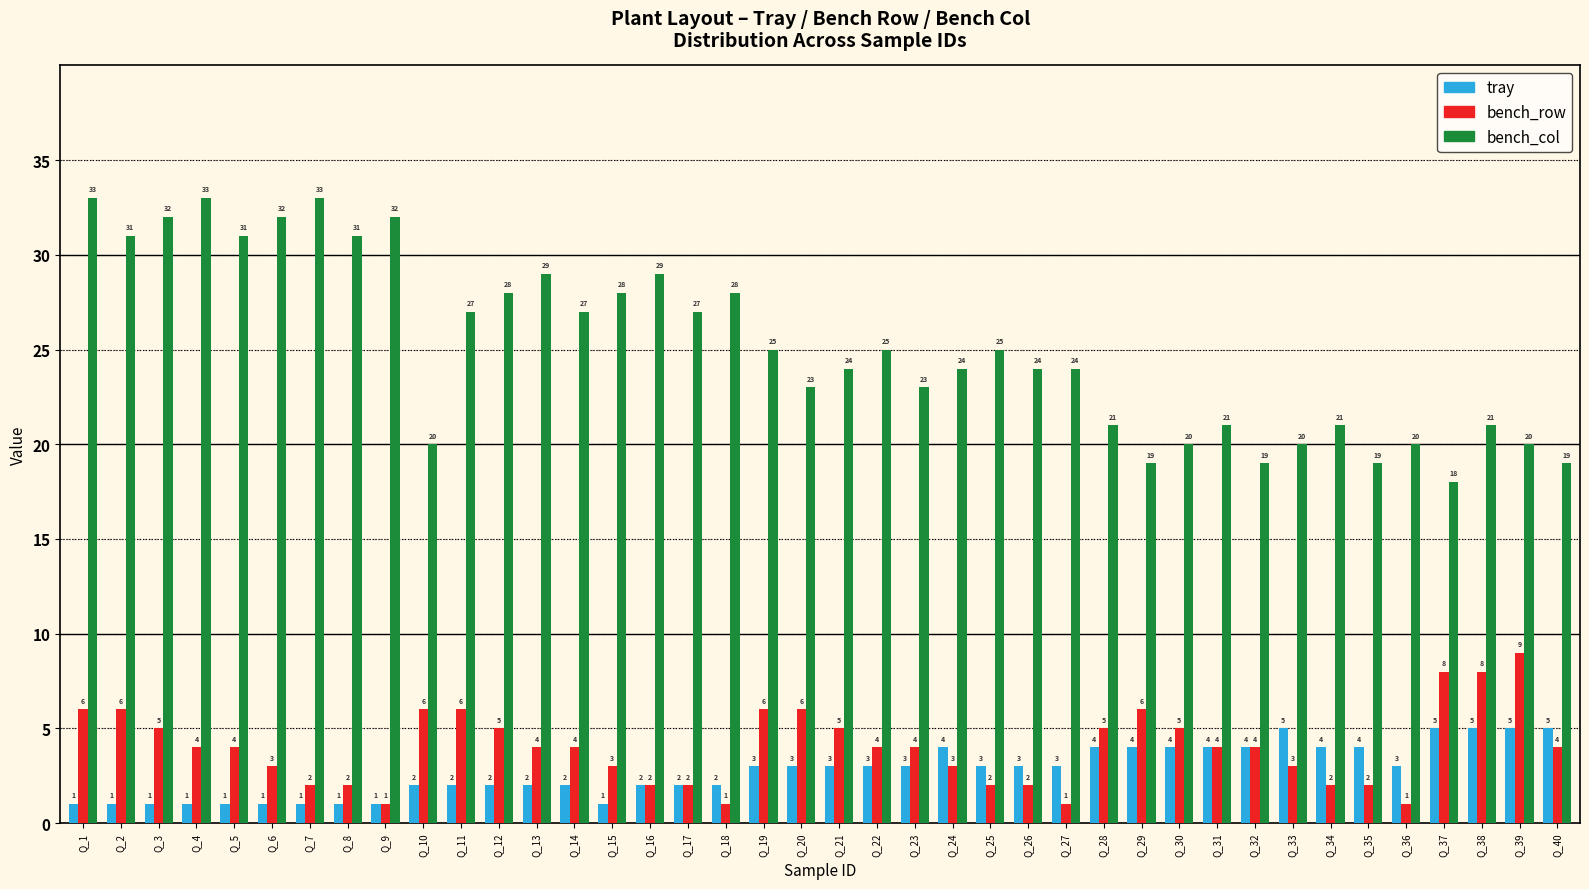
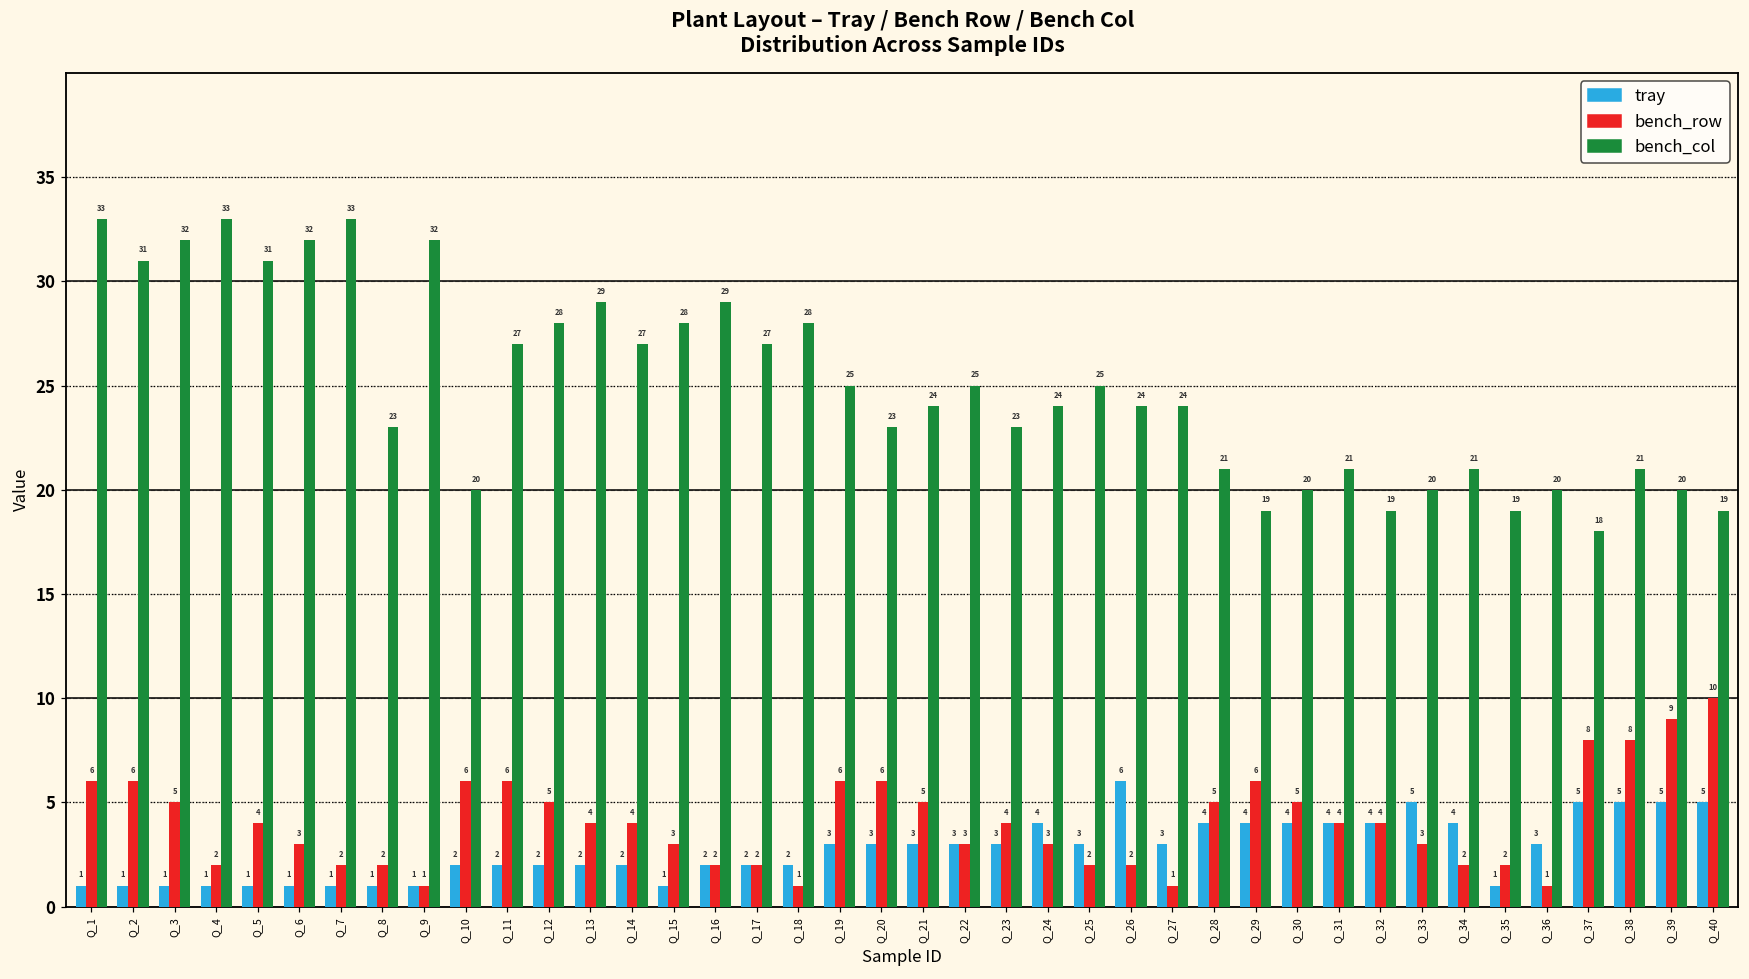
  {
    "tray": {
      "Q_1": 1,
      "Q_2": 1,
      "Q_3": 1,
      "Q_4": 1,
      "Q_5": 1,
      "Q_6": 1,
      "Q_7": 1,
      "Q_8": 1,
      "Q_9": 1,
      "Q_10": 2,
      "Q_11": 2,
      "Q_12": 2,
      "Q_13": 2,
      "Q_14": 2,
      "Q_15": 1,
      "Q_16": 2,
      "Q_17": 2,
      "Q_18": 2,
      "Q_19": 3,
      "Q_20": 3,
      "Q_21": 3,
      "Q_22": 3,
      "Q_23": 3,
      "Q_24": 4,
      "Q_25": 3,
-     "Q_26": 3,
+     "Q_26": 6,
      "Q_27": 3,
      "Q_28": 4,
      "Q_29": 4,
      "Q_30": 4,
      "Q_31": 4,
      "Q_32": 4,
      "Q_33": 5,
      "Q_34": 4,
-     "Q_35": 4,
+     "Q_35": 1,
      "Q_36": 3,
      "Q_37": 5,
      "Q_38": 5,
      "Q_39": 5,
      "Q_40": 5
    },
    "bench_row": {
      "Q_1": 6,
      "Q_2": 6,
      "Q_3": 5,
-     "Q_4": 4,
+     "Q_4": 2,
      "Q_5": 4,
      "Q_6": 3,
      "Q_7": 2,
      "Q_8": 2,
      "Q_9": 1,
      "Q_10": 6,
      "Q_11": 6,
      "Q_12": 5,
      "Q_13": 4,
      "Q_14": 4,
      "Q_15": 3,
      "Q_16": 2,
      "Q_17": 2,
      "Q_18": 1,
      "Q_19": 6,
      "Q_20": 6,
      "Q_21": 5,
-     "Q_22": 4,
+     "Q_22": 3,
      "Q_23": 4,
      "Q_24": 3,
      "Q_25": 2,
      "Q_26": 2,
      "Q_27": 1,
      "Q_28": 5,
      "Q_29": 6,
      "Q_30": 5,
      "Q_31": 4,
      "Q_32": 4,
      "Q_33": 3,
      "Q_34": 2,
      "Q_35": 2,
      "Q_36": 1,
      "Q_37": 8,
      "Q_38": 8,
      "Q_39": 9,
-     "Q_40": 4
+     "Q_40": 10
    },
    "bench_col": {
      "Q_1": 33,
      "Q_2": 31,
      "Q_3": 32,
      "Q_4": 33,
      "Q_5": 31,
      "Q_6": 32,
      "Q_7": 33,
-     "Q_8": 31,
+     "Q_8": 23,
      "Q_9": 32,
      "Q_10": 20,
      "Q_11": 27,
      "Q_12": 28,
      "Q_13": 29,
      "Q_14": 27,
      "Q_15": 28,
      "Q_16": 29,
      "Q_17": 27,
      "Q_18": 28,
      "Q_19": 25,
      "Q_20": 23,
      "Q_21": 24,
      "Q_22": 25,
      "Q_23": 23,
      "Q_24": 24,
      "Q_25": 25,
      "Q_26": 24,
      "Q_27": 24,
      "Q_28": 21,
      "Q_29": 19,
      "Q_30": 20,
      "Q_31": 21,
      "Q_32": 19,
      "Q_33": 20,
      "Q_34": 21,
      "Q_35": 19,
      "Q_36": 20,
      "Q_37": 18,
      "Q_38": 21,
      "Q_39": 20,
      "Q_40": 19
    }
  }
